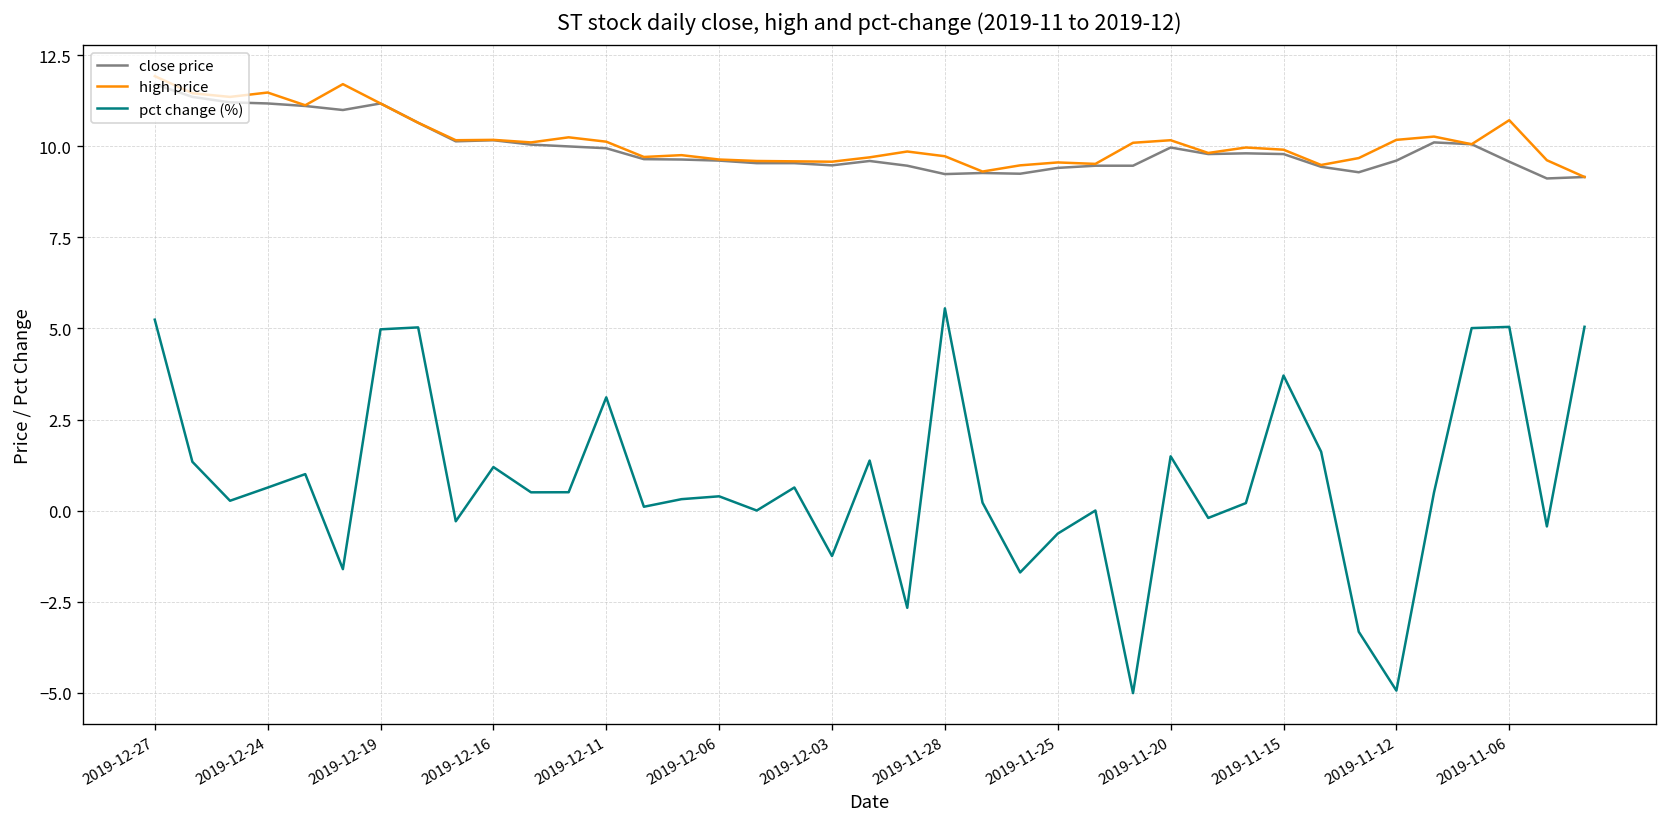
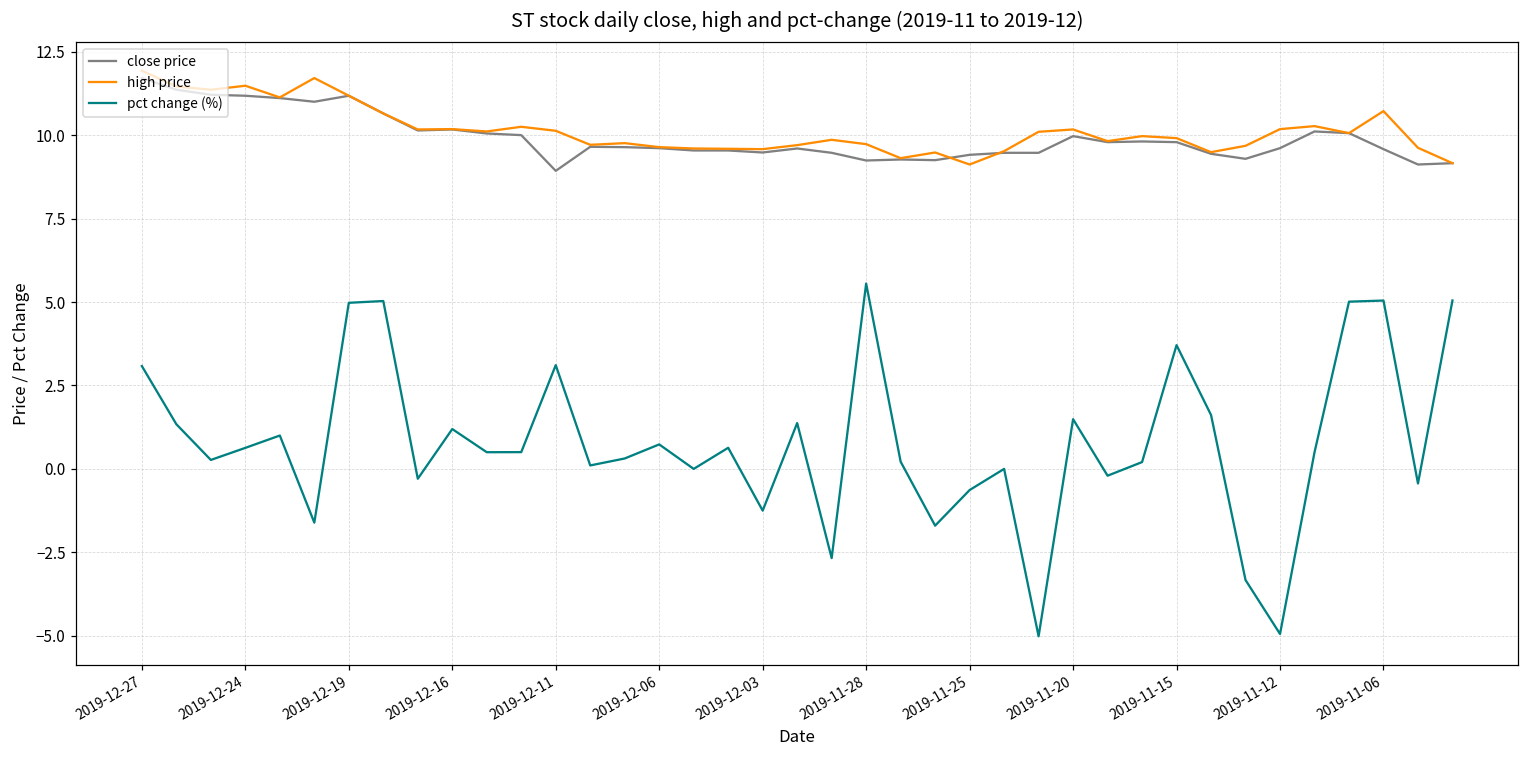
  {
    "close price": {
      "2019-12-24": 11.2,
-     "2019-12-11": 10.0,
+     "2019-12-11": 8.9,
      "2019-12-03": 9.5,
      "2019-11-28": 9.2,
      "2019-11-25": 9.4,
      "2019-11-20": 10.0,
      "2019-11-15": 9.8,
      "2019-11-12": 9.6,
      "2019-11-06": 9.6
    },
    "high price": {
      "2019-12-24": 11.5,
      "2019-12-11": 10.1,
      "2019-12-03": 9.6,
      "2019-11-28": 9.7,
-     "2019-11-25": 9.6,
+     "2019-11-25": 9.1,
      "2019-11-20": 10.2,
      "2019-11-15": 9.9,
      "2019-11-12": 10.2,
      "2019-11-06": 10.7
    },
    "pct change (%)": {
-     "2019-12-27": 5.2,
+     "2019-12-27": 3.1,
      "2019-12-24": 0.6,
      "2019-12-19": 5.0,
      "2019-12-16": 1.2,
      "2019-12-11": 3.1,
-     "2019-12-06": 0.4,
+     "2019-12-06": 0.7,
      "2019-12-03": -1.3,
      "2019-11-28": 5.6,
      "2019-11-25": -0.6,
      "2019-11-20": 1.5,
      "2019-11-15": 3.7,
      "2019-11-12": -4.9,
      "2019-11-06": 5.0
    }
  }
